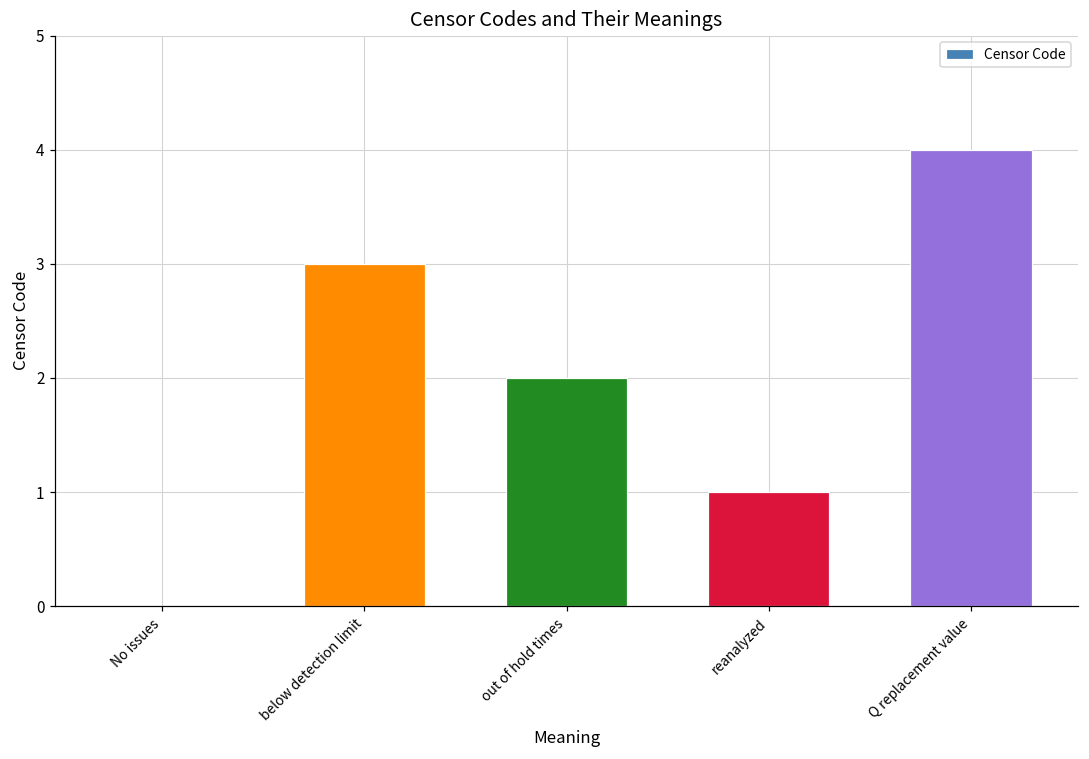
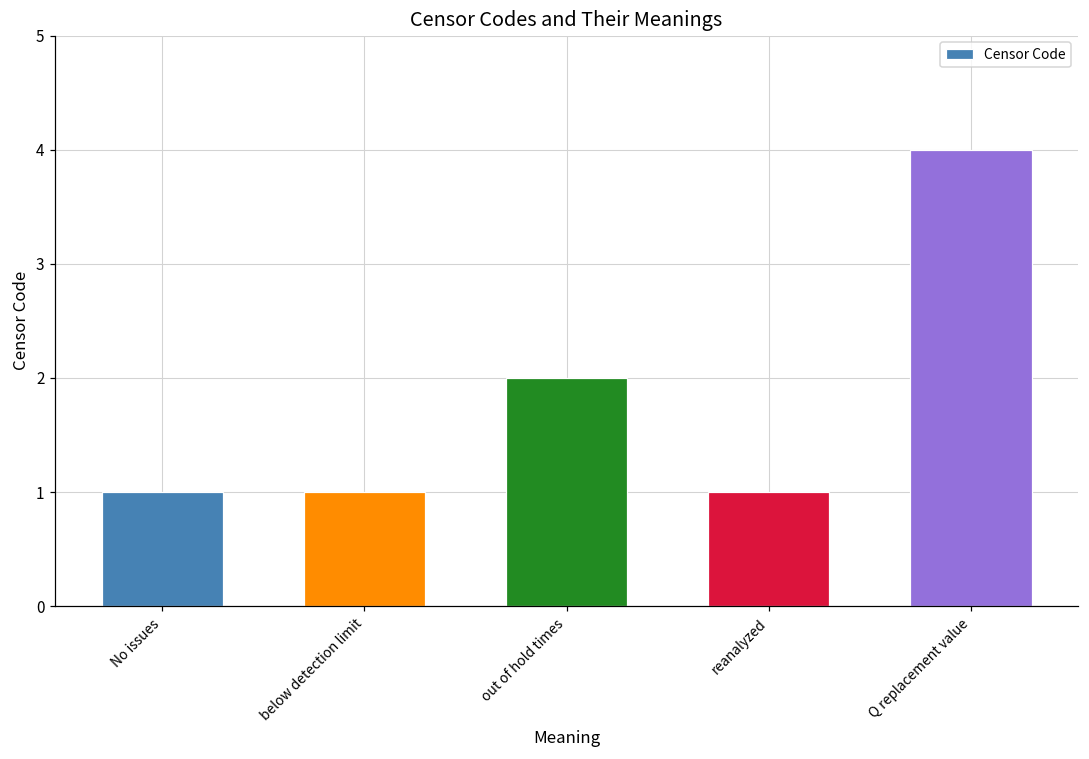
  {
-   "No issues": 0,
-   "below detection limit": 3,
+   "No issues": 1,
+   "below detection limit": 1,
    "out of hold times": 2,
    "reanalyzed": 1,
    "Q replacement value": 4
  }
